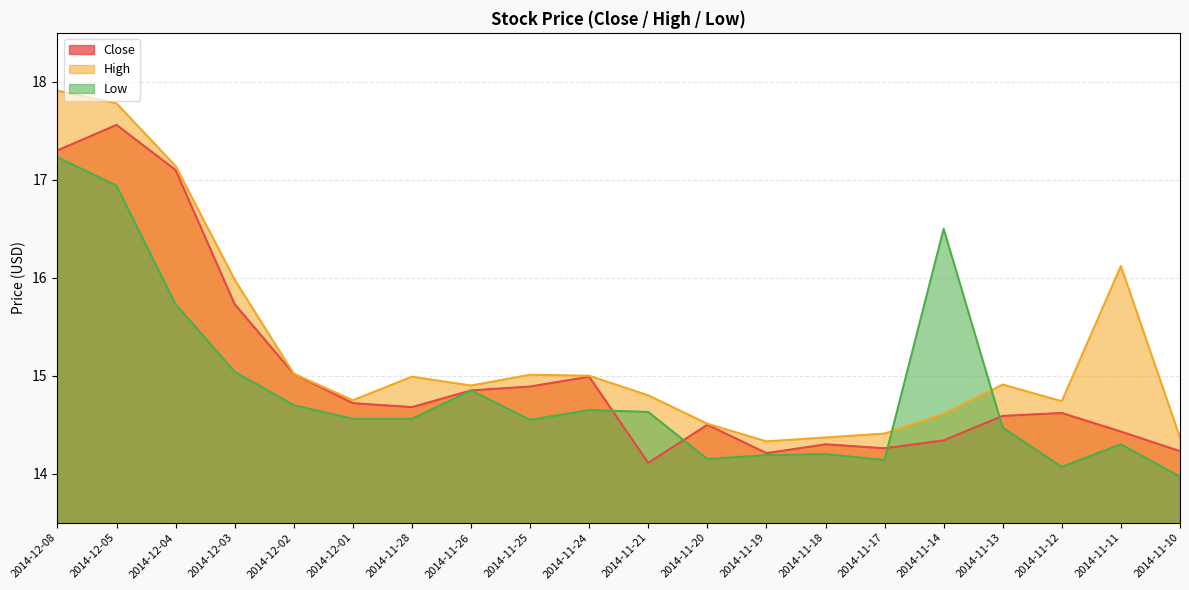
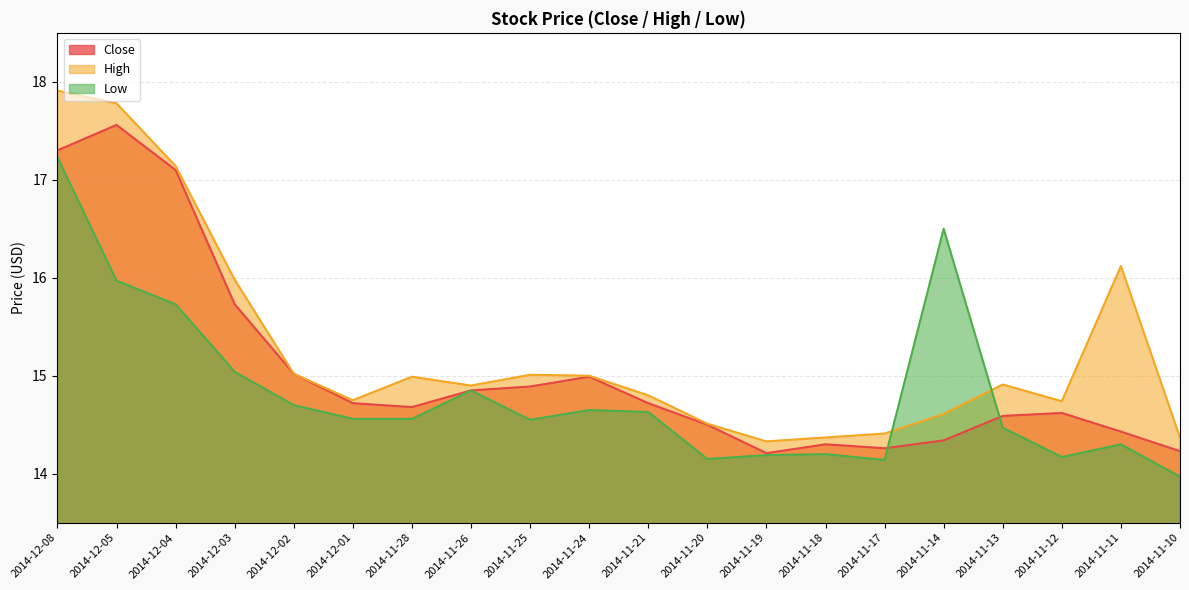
  {
    "Close": {
      "2014-12-08": 17.3,
      "2014-12-05": 17.6,
      "2014-12-04": 17.1,
      "2014-12-03": 15.7,
      "2014-12-01": 14.7,
      "2014-11-28": 14.7,
      "2014-11-25": 14.9,
-     "2014-11-21": 14.1,
+     "2014-11-21": 14.7,
      "2014-11-18": 14.3,
      "2014-11-17": 14.3,
      "2014-11-14": 14.3,
      "2014-11-13": 14.6,
      "2014-11-12": 14.6,
      "2014-11-11": 14.4,
      "2014-11-10": 14.2
    },
    "High": {
      "2014-12-08": 17.9,
      "2014-12-05": 17.8,
      "2014-12-04": 17.1,
      "2014-12-03": 16.0,
      "2014-12-01": 14.8,
      "2014-11-28": 15.0,
      "2014-11-26": 14.9,
      "2014-11-25": 15.0,
      "2014-11-21": 14.8,
      "2014-11-19": 14.3,
      "2014-11-18": 14.4,
      "2014-11-17": 14.4,
      "2014-11-14": 14.6,
      "2014-11-13": 14.9,
      "2014-11-12": 14.7,
      "2014-11-11": 16.1,
      "2014-11-10": 14.4
    },
    "Low": {
      "2014-12-08": 17.2,
-     "2014-12-05": 16.9,
+     "2014-12-05": 16.0,
      "2014-12-04": 15.7,
      "2014-12-03": 15.0,
      "2014-12-02": 14.7,
      "2014-12-01": 14.6,
      "2014-11-28": 14.6,
      "2014-11-25": 14.6,
      "2014-11-24": 14.7,
      "2014-11-21": 14.6,
      "2014-11-20": 14.2,
      "2014-11-18": 14.2,
      "2014-11-17": 14.1,
      "2014-11-14": 16.5,
      "2014-11-13": 14.5,
-     "2014-11-12": 14.1,
+     "2014-11-12": 14.2,
      "2014-11-11": 14.3,
      "2014-11-10": 14.0
    }
  }
